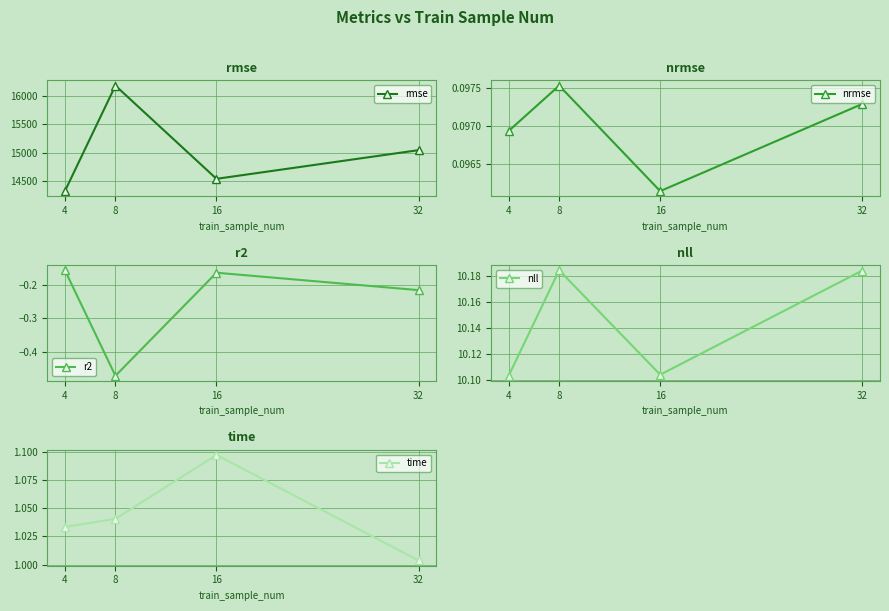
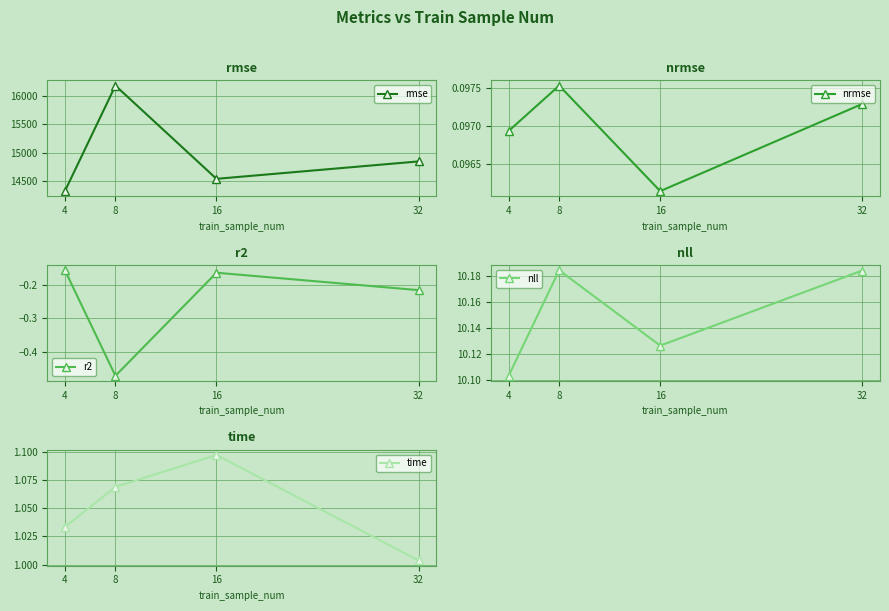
  {
    "rmse": {
      "4": 14300,
      "8": 16200,
      "16": 14500,
-     "32": 15000
+     "32": 14800
    },
    "nrmse": {
      "4": 0.0969,
      "8": 0.0975,
      "16": 0.0961,
      "32": 0.0973
    },
    "r2": {
      "4": -0.15,
      "8": -0.47,
      "16": -0.16,
      "32": -0.21
    },
    "nll": {
      "4": 10.103,
      "8": 10.185,
-     "16": 10.104,
+     "16": 10.127,
      "32": 10.184
    },
    "time": {
      "4": 1.033,
-     "8": 1.041,
+     "8": 1.069,
      "16": 1.097,
      "32": 1.004
    }
  }
